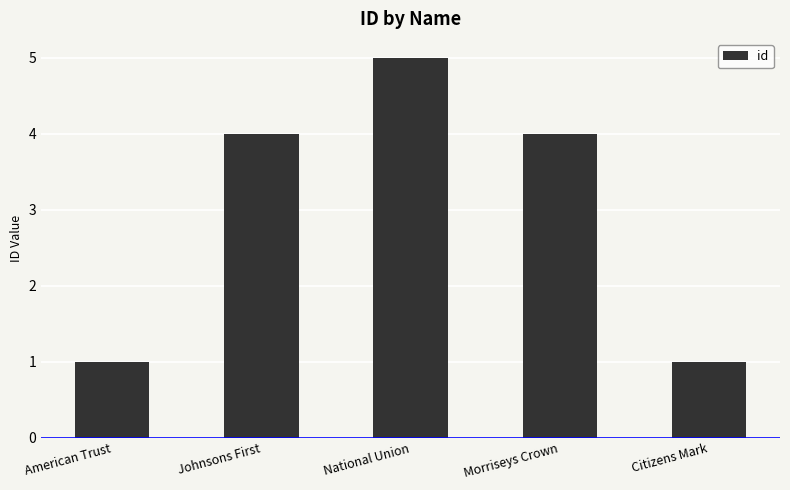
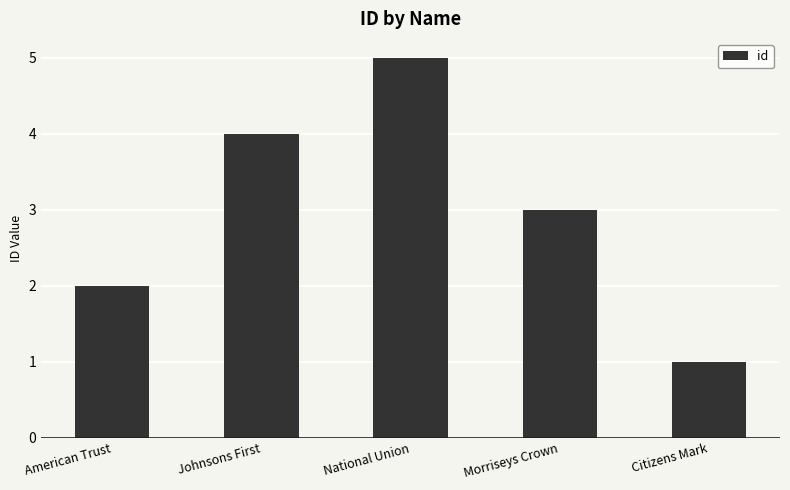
  {
-   "American Trust": 1,
+   "American Trust": 2,
    "Johnsons First": 4,
    "National Union": 5,
-   "Morriseys Crown": 4,
+   "Morriseys Crown": 3,
    "Citizens Mark": 1
  }
